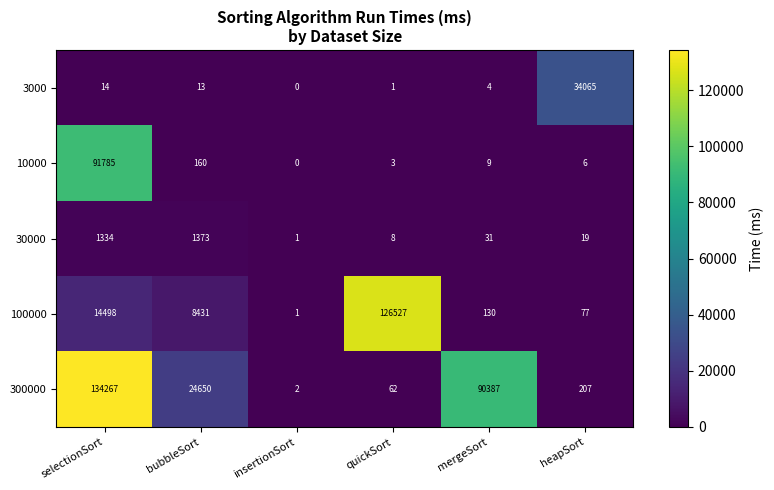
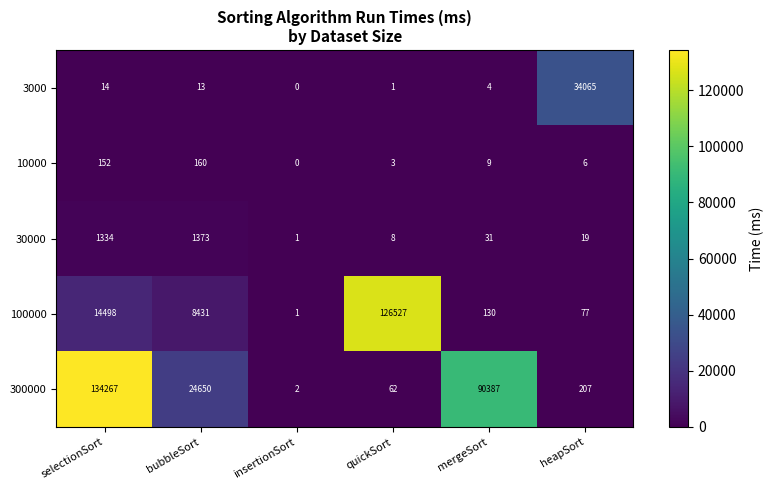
  {
    "3000": {
      "selectionSort": 14,
      "bubbleSort": 13,
      "insertionSort": 0,
      "quickSort": 1,
      "mergeSort": 4,
      "heapSort": 34065
    },
    "10000": {
-     "selectionSort": 91785,
+     "selectionSort": 152,
      "bubbleSort": 160,
      "insertionSort": 0,
      "quickSort": 3,
      "mergeSort": 9,
      "heapSort": 6
    },
    "30000": {
      "selectionSort": 1334,
      "bubbleSort": 1373,
      "insertionSort": 1,
      "quickSort": 8,
      "mergeSort": 31,
      "heapSort": 19
    },
    "100000": {
      "selectionSort": 14498,
      "bubbleSort": 8431,
      "insertionSort": 1,
      "quickSort": 126527,
      "mergeSort": 130,
      "heapSort": 77
    },
    "300000": {
      "selectionSort": 134267,
      "bubbleSort": 24650,
      "insertionSort": 2,
      "quickSort": 62,
      "mergeSort": 90387,
      "heapSort": 207
    }
  }
